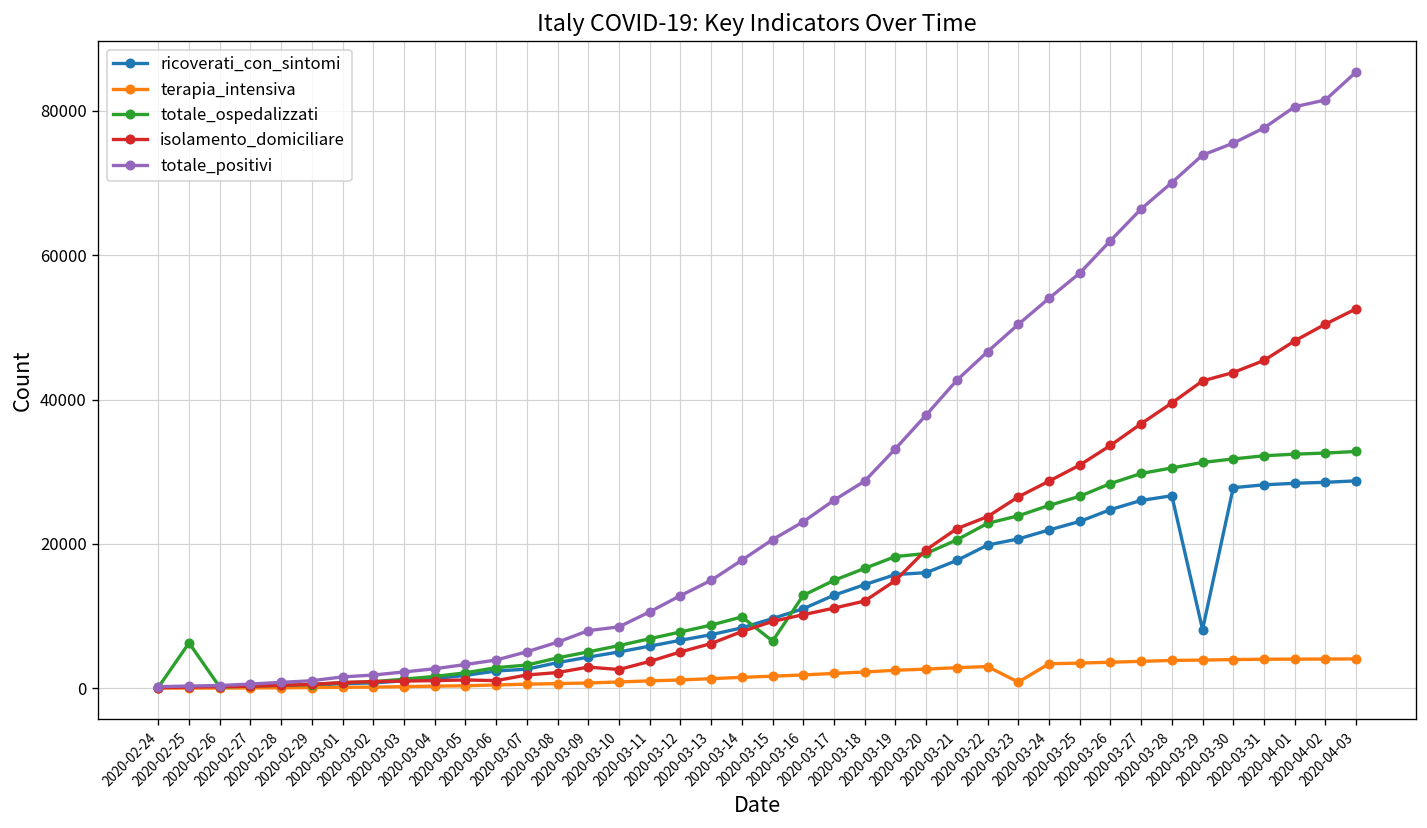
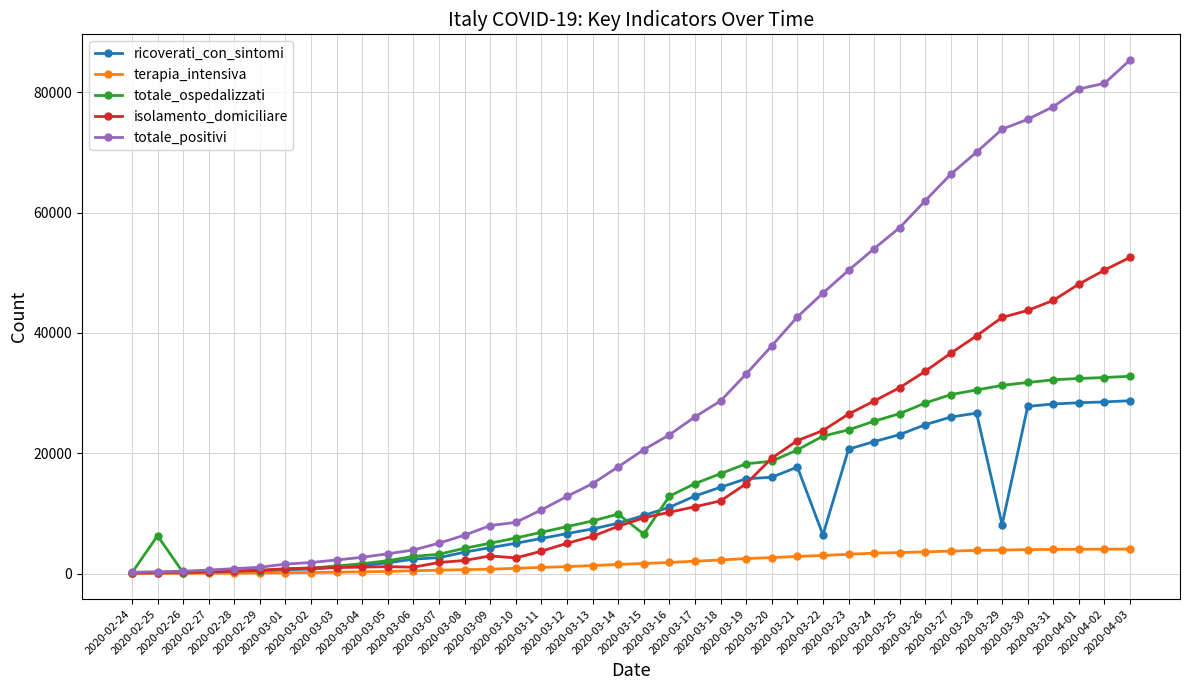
  {
    "ricoverati_con_sintomi": {
      "2020-03-06": 2000,
      "2020-03-07": 3000,
      "2020-03-08": 4000,
      "2020-03-09": 4000,
      "2020-03-10": 5000,
      "2020-03-11": 6000,
      "2020-03-12": 7000,
      "2020-03-13": 7000,
      "2020-03-14": 8000,
      "2020-03-16": 11000,
      "2020-03-17": 13000,
      "2020-03-18": 14000,
      "2020-03-19": 16000,
      "2020-03-20": 16000,
      "2020-03-21": 18000,
-     "2020-03-22": 20000,
+     "2020-03-22": 6000,
      "2020-03-23": 21000,
      "2020-03-24": 22000,
      "2020-03-25": 23000,
      "2020-03-26": 25000,
      "2020-03-27": 26000,
      "2020-03-28": 27000,
      "2020-03-29": 8000,
      "2020-03-30": 28000,
      "2020-03-31": 28000,
      "2020-04-01": 28000,
      "2020-04-02": 29000,
      "2020-04-03": 29000
    },
    "terapia_intensiva": {
      "2020-03-01": 0,
      "2020-03-02": 0,
      "2020-03-03": 0,
      "2020-03-04": 0,
      "2020-03-05": 0,
      "2020-03-06": 0,
      "2020-03-07": 1000,
      "2020-03-08": 1000,
      "2020-03-09": 1000,
      "2020-03-10": 1000,
      "2020-03-11": 1000,
      "2020-03-12": 1000,
      "2020-03-13": 1000,
      "2020-03-14": 2000,
      "2020-03-15": 2000,
      "2020-03-16": 2000,
      "2020-03-17": 2000,
      "2020-03-18": 2000,
      "2020-03-19": 2000,
      "2020-03-20": 3000,
      "2020-03-21": 3000,
      "2020-03-22": 3000,
-     "2020-03-23": 1000,
+     "2020-03-23": 3000,
      "2020-03-24": 3000,
      "2020-03-25": 3000,
      "2020-03-26": 4000,
      "2020-03-27": 4000,
      "2020-03-28": 4000,
      "2020-03-29": 4000,
      "2020-03-30": 4000,
      "2020-03-31": 4000,
      "2020-04-01": 4000,
      "2020-04-02": 4000,
      "2020-04-03": 4000
    },
    "totale_ospedalizzati": {
      "2020-02-25": 6000,
      "2020-03-06": 3000,
      "2020-03-07": 3000,
      "2020-03-08": 4000,
      "2020-03-09": 5000,
      "2020-03-10": 6000,
      "2020-03-11": 7000,
      "2020-03-12": 8000,
      "2020-03-13": 9000,
      "2020-03-14": 10000,
      "2020-03-15": 7000,
      "2020-03-16": 13000,
      "2020-03-17": 15000,
      "2020-03-18": 17000,
      "2020-03-19": 18000,
      "2020-03-20": 19000,
      "2020-03-21": 21000,
      "2020-03-22": 23000,
      "2020-03-23": 24000,
      "2020-03-24": 25000,
      "2020-03-25": 27000,
      "2020-03-26": 28000,
      "2020-03-27": 30000,
      "2020-03-28": 31000,
      "2020-03-29": 31000,
      "2020-03-30": 32000,
      "2020-03-31": 32000,
      "2020-04-01": 32000,
      "2020-04-02": 33000,
      "2020-04-03": 33000
    },
    "isolamento_domiciliare": {
      "2020-03-05": 1000,
      "2020-03-06": 1000,
      "2020-03-07": 2000,
      "2020-03-08": 2000,
      "2020-03-09": 3000,
      "2020-03-10": 3000,
      "2020-03-11": 4000,
      "2020-03-12": 5000,
      "2020-03-13": 6000,
      "2020-03-14": 8000,
      "2020-03-16": 10000,
      "2020-03-17": 11000,
      "2020-03-18": 12000,
      "2020-03-19": 15000,
      "2020-03-20": 19000,
      "2020-03-21": 22000,
      "2020-03-22": 24000,
      "2020-03-23": 27000,
      "2020-03-24": 29000,
      "2020-03-25": 31000,
      "2020-03-26": 34000,
      "2020-03-27": 37000,
      "2020-03-28": 40000,
      "2020-03-29": 43000,
      "2020-03-30": 44000,
      "2020-03-31": 45000,
      "2020-04-01": 48000,
      "2020-04-02": 50000,
      "2020-04-03": 53000
    },
    "totale_positivi": {
      "2020-02-29": 1000,
      "2020-03-01": 2000,
      "2020-03-02": 2000,
      "2020-03-03": 2000,
      "2020-03-04": 3000,
      "2020-03-05": 3000,
      "2020-03-06": 4000,
      "2020-03-07": 5000,
      "2020-03-08": 6000,
      "2020-03-09": 8000,
      "2020-03-10": 9000,
      "2020-03-11": 11000,
      "2020-03-12": 13000,
      "2020-03-13": 15000,
      "2020-03-14": 18000,
      "2020-03-15": 21000,
      "2020-03-16": 23000,
      "2020-03-17": 26000,
      "2020-03-18": 29000,
      "2020-03-19": 33000,
      "2020-03-20": 38000,
      "2020-03-21": 43000,
      "2020-03-22": 47000,
      "2020-03-23": 50000,
      "2020-03-24": 54000,
      "2020-03-25": 58000,
      "2020-03-26": 62000,
      "2020-03-27": 66000,
      "2020-03-28": 70000,
      "2020-03-29": 74000,
      "2020-03-30": 76000,
      "2020-03-31": 78000,
      "2020-04-01": 81000,
      "2020-04-02": 82000,
      "2020-04-03": 85000
    }
  }
